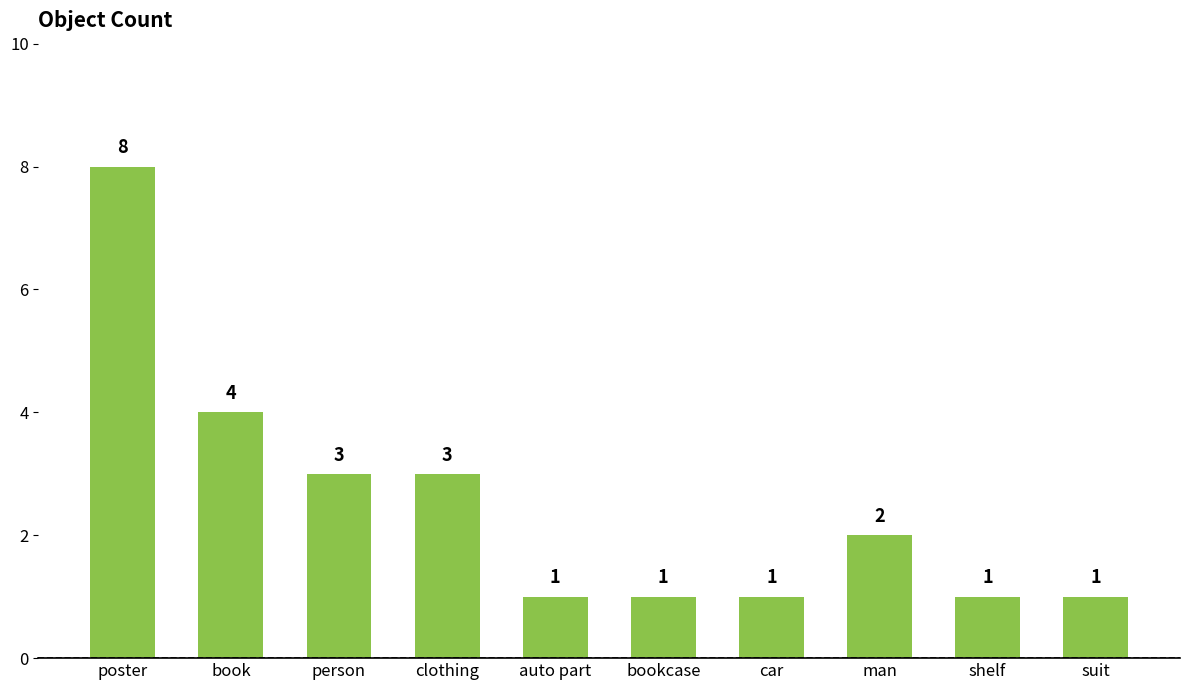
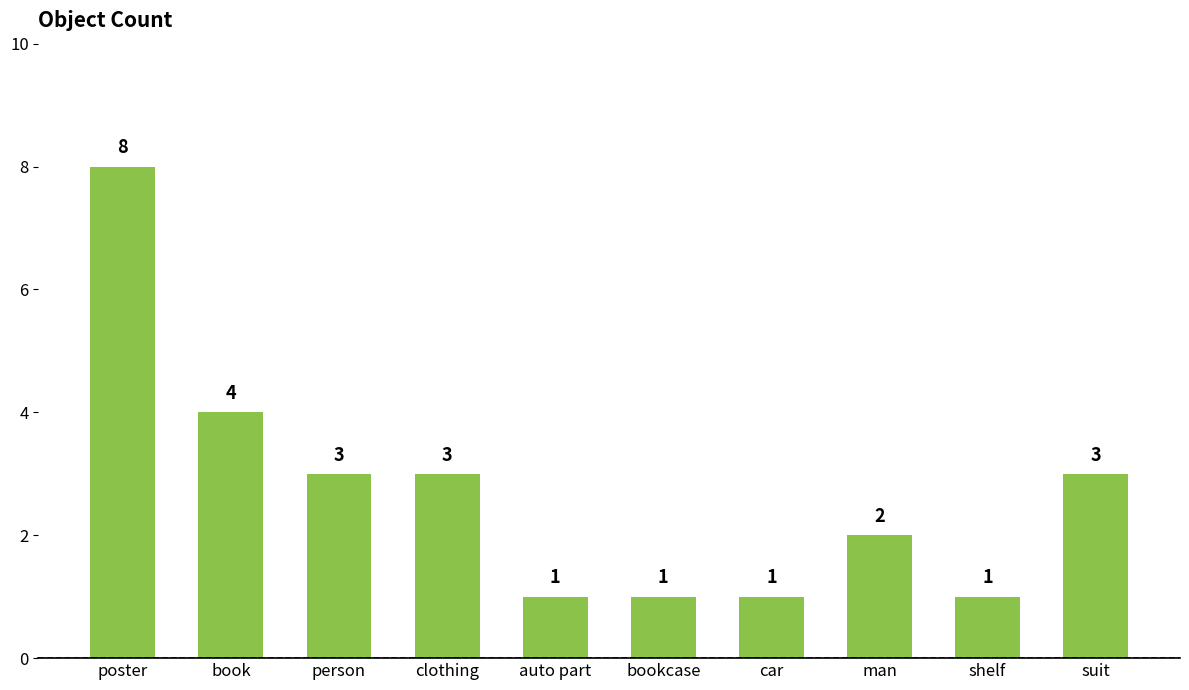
  {
    "poster": 8,
    "book": 4,
    "person": 3,
    "clothing": 3,
    "auto part": 1,
    "bookcase": 1,
    "car": 1,
    "man": 2,
    "shelf": 1,
-   "suit": 1
+   "suit": 3
  }
